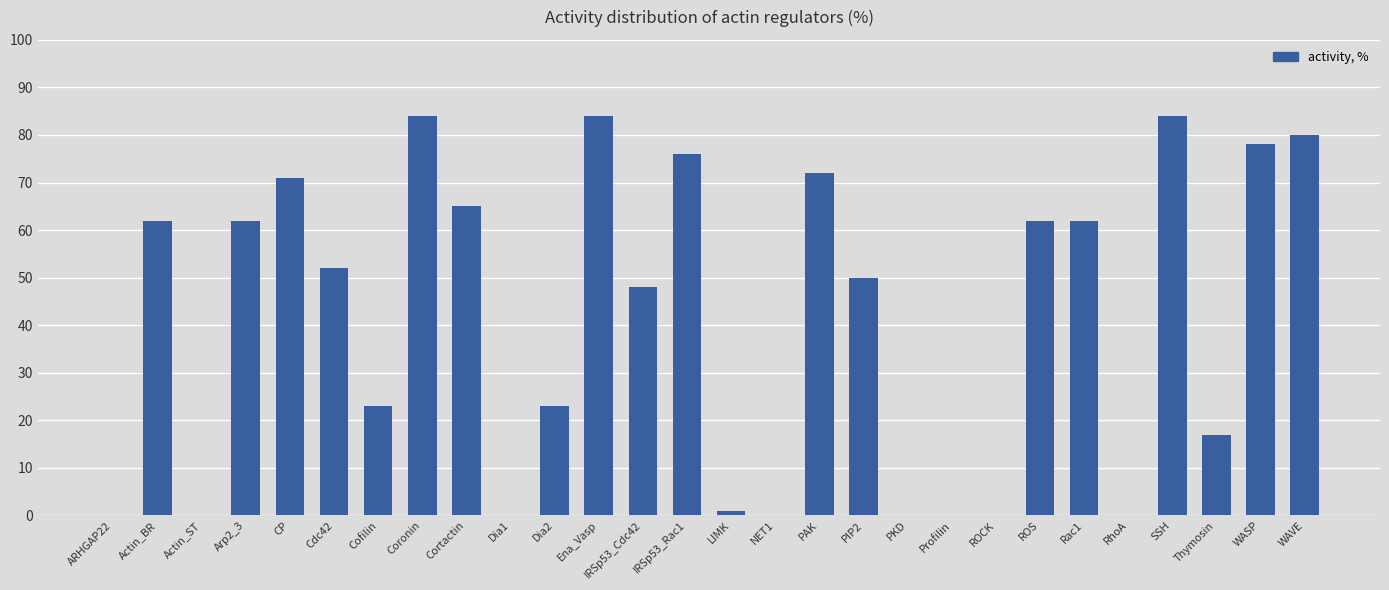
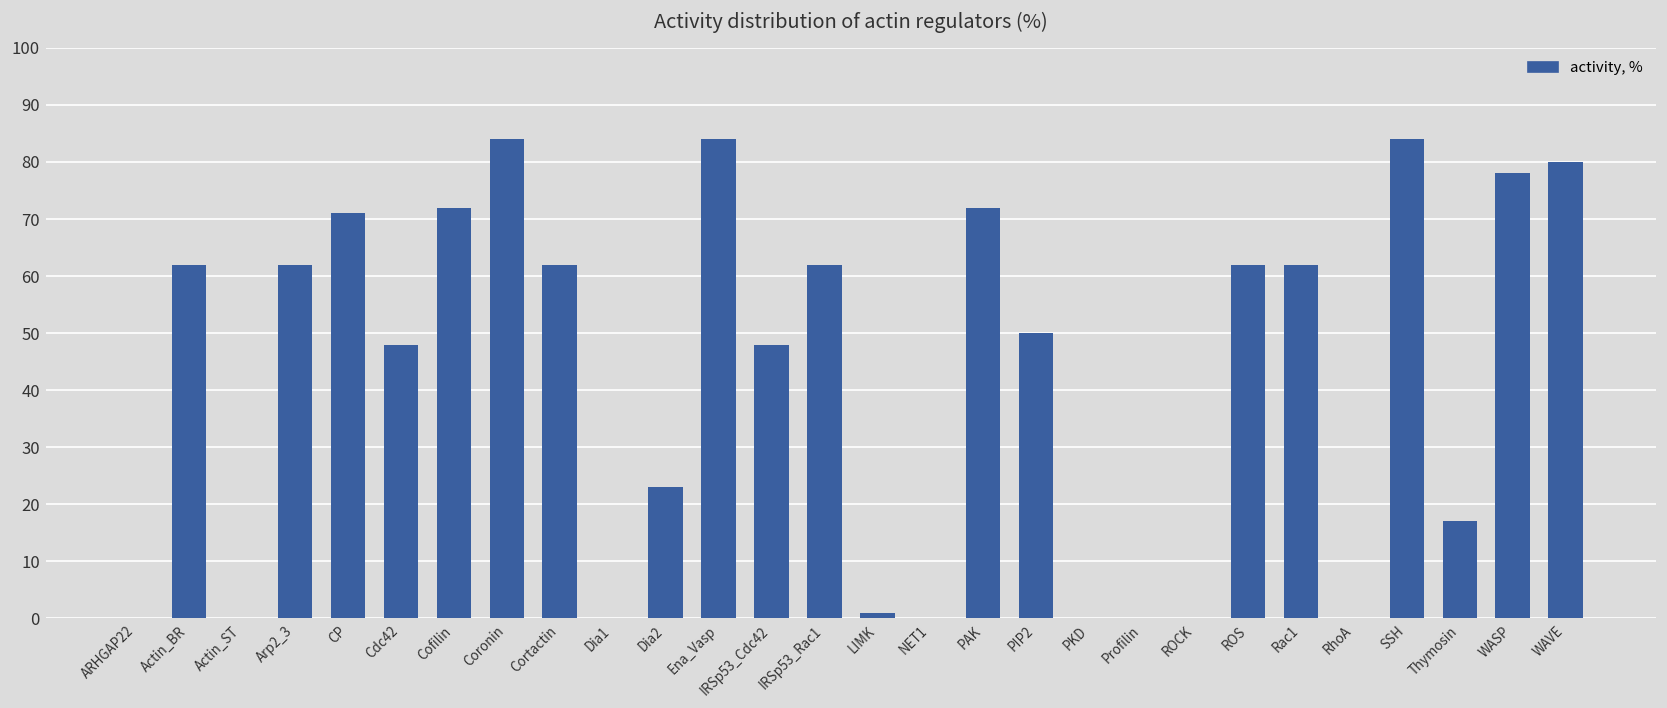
  {
    "ARHGAP22": 0,
    "Actin_BR": 62,
    "Actin_ST": 0,
    "Arp2_3": 62,
    "CP": 71,
-   "Cdc42": 52,
-   "Cofilin": 23,
+   "Cdc42": 48,
+   "Cofilin": 72,
    "Coronin": 84,
-   "Cortactin": 65,
+   "Cortactin": 62,
    "Dia1": 0,
    "Dia2": 23,
    "Ena_Vasp": 84,
    "IRSp53_Cdc42": 48,
-   "IRSp53_Rac1": 76,
+   "IRSp53_Rac1": 62,
    "LIMK": 1,
    "NET1": 0,
    "PAK": 72,
    "PIP2": 50,
    "PKD": 0,
    "Profilin": 0,
    "ROCK": 0,
    "ROS": 62,
    "Rac1": 62,
    "RhoA": 0,
    "SSH": 84,
    "Thymosin": 17,
    "WASP": 78,
    "WAVE": 80
  }
